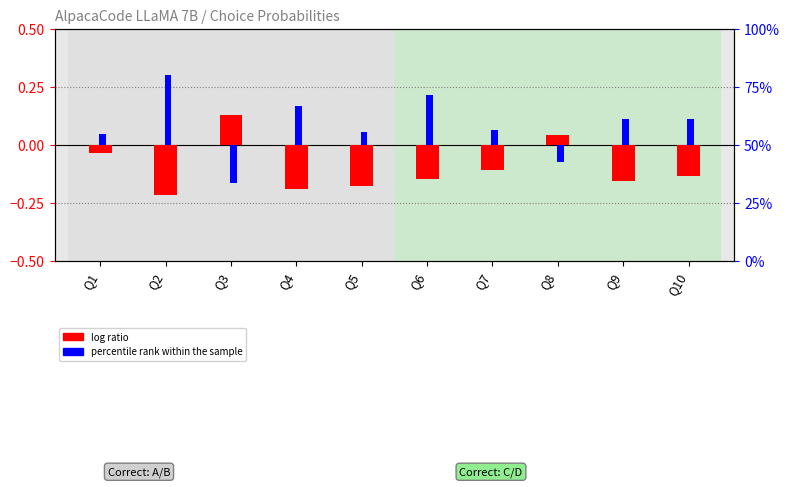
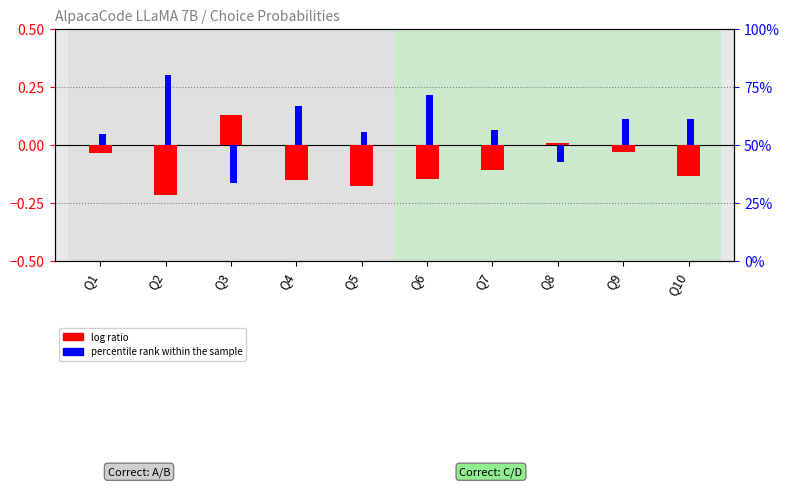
  {
    "log ratio": {
      "Q1": -0.03,
      "Q2": -0.21,
      "Q3": 0.13,
-     "Q4": -0.19,
+     "Q4": -0.15,
      "Q5": -0.18,
      "Q6": -0.15,
      "Q7": -0.11,
-     "Q8": 0.04,
-     "Q9": -0.16,
+     "Q8": 0.01,
+     "Q9": -0.03,
      "Q10": -0.13
    }
  }
